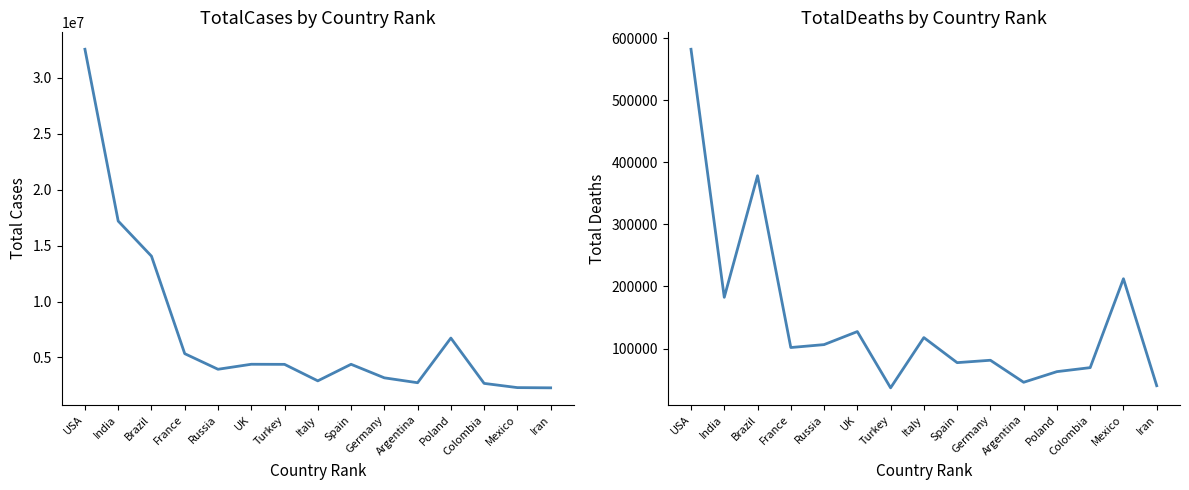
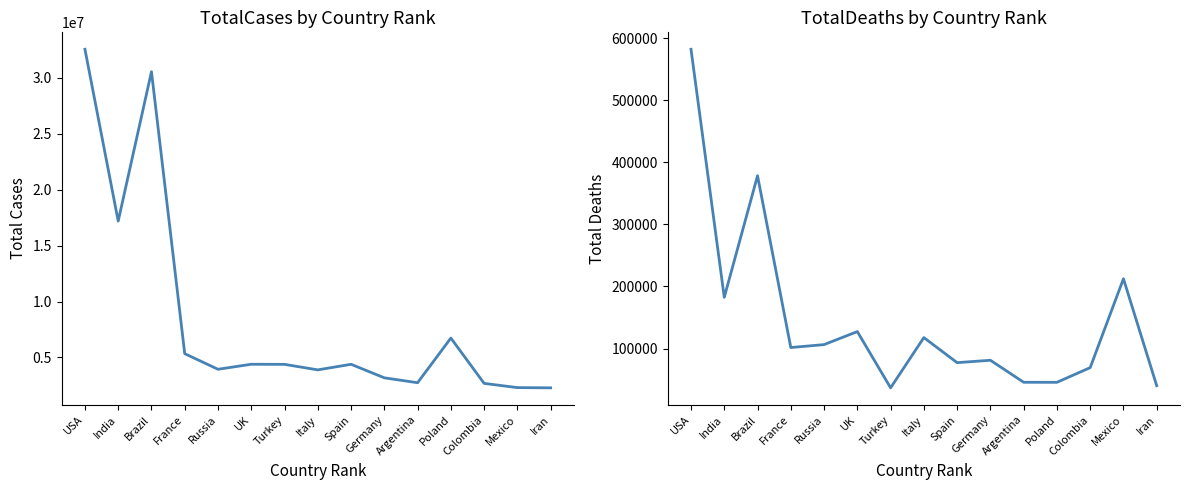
  {
    "TotalCases by Country Rank": {
      "USA": 32500000,
      "India": 17200000,
-     "Brazil": 14100000,
+     "Brazil": 30500000,
      "France": 5300000,
      "Russia": 3900000,
      "UK": 4400000,
      "Turkey": 4400000,
-     "Italy": 2900000,
+     "Italy": 3900000,
      "Spain": 4400000,
      "Germany": 3200000,
      "Argentina": 2700000,
      "Poland": 6700000,
      "Colombia": 2700000,
      "Mexico": 2300000,
      "Iran": 2300000
    },
    "TotalDeaths by Country Rank": {
      "USA": 580000,
      "India": 180000,
      "Brazil": 380000,
      "France": 100000,
      "Russia": 110000,
      "UK": 130000,
      "Turkey": 40000,
      "Italy": 120000,
      "Spain": 80000,
      "Germany": 80000,
      "Argentina": 50000,
-     "Poland": 60000,
+     "Poland": 50000,
      "Colombia": 70000,
      "Mexico": 210000,
      "Iran": 40000
    }
  }
